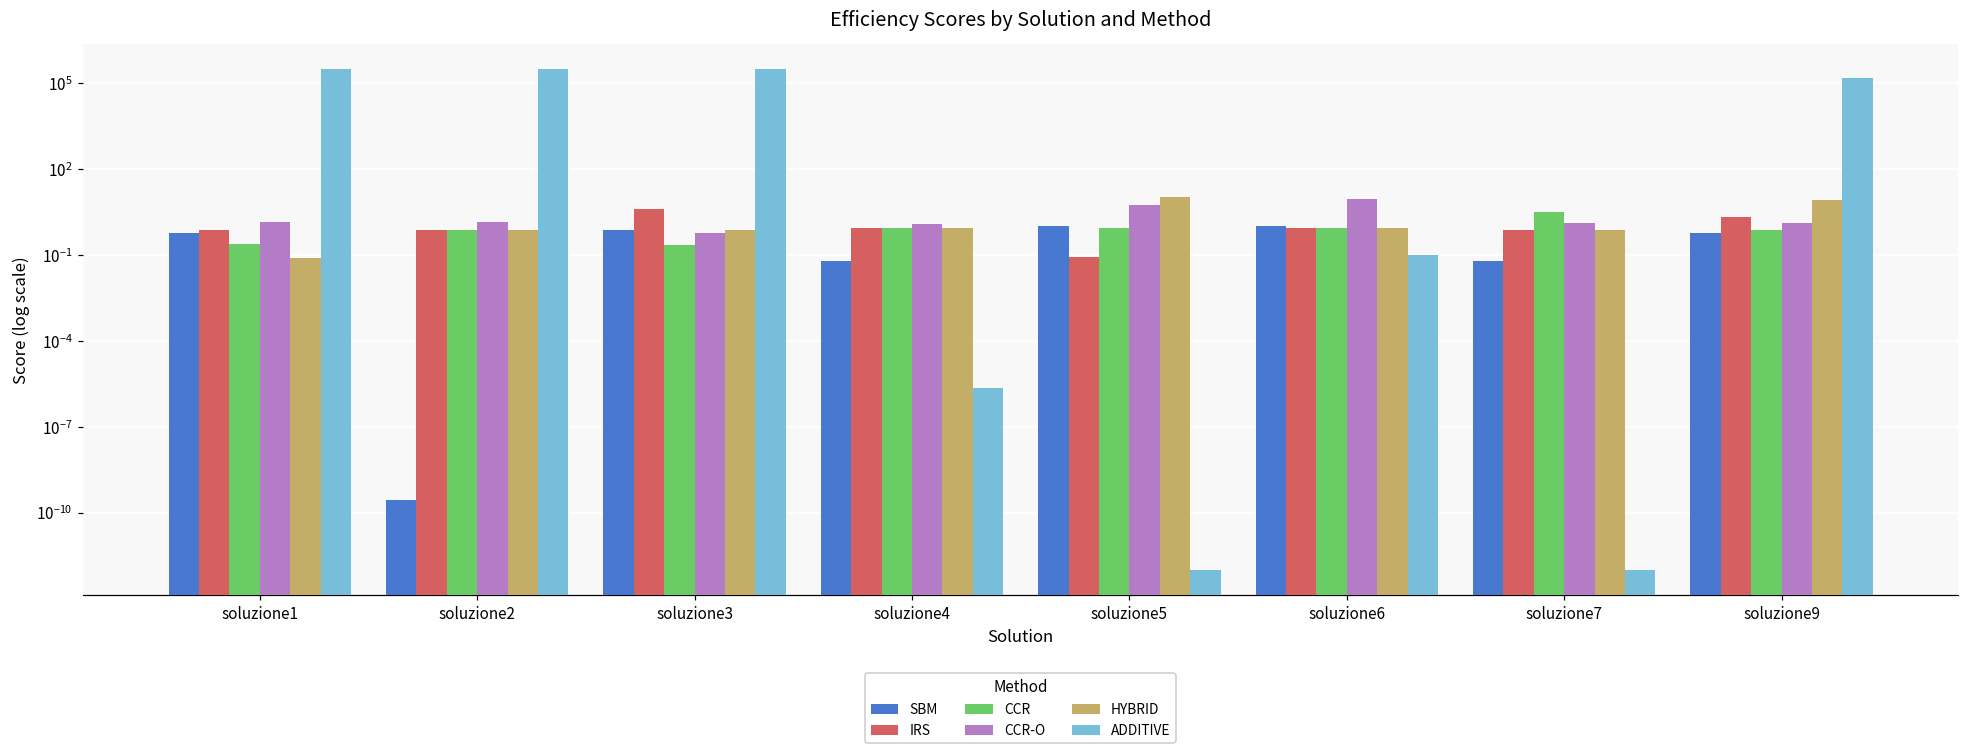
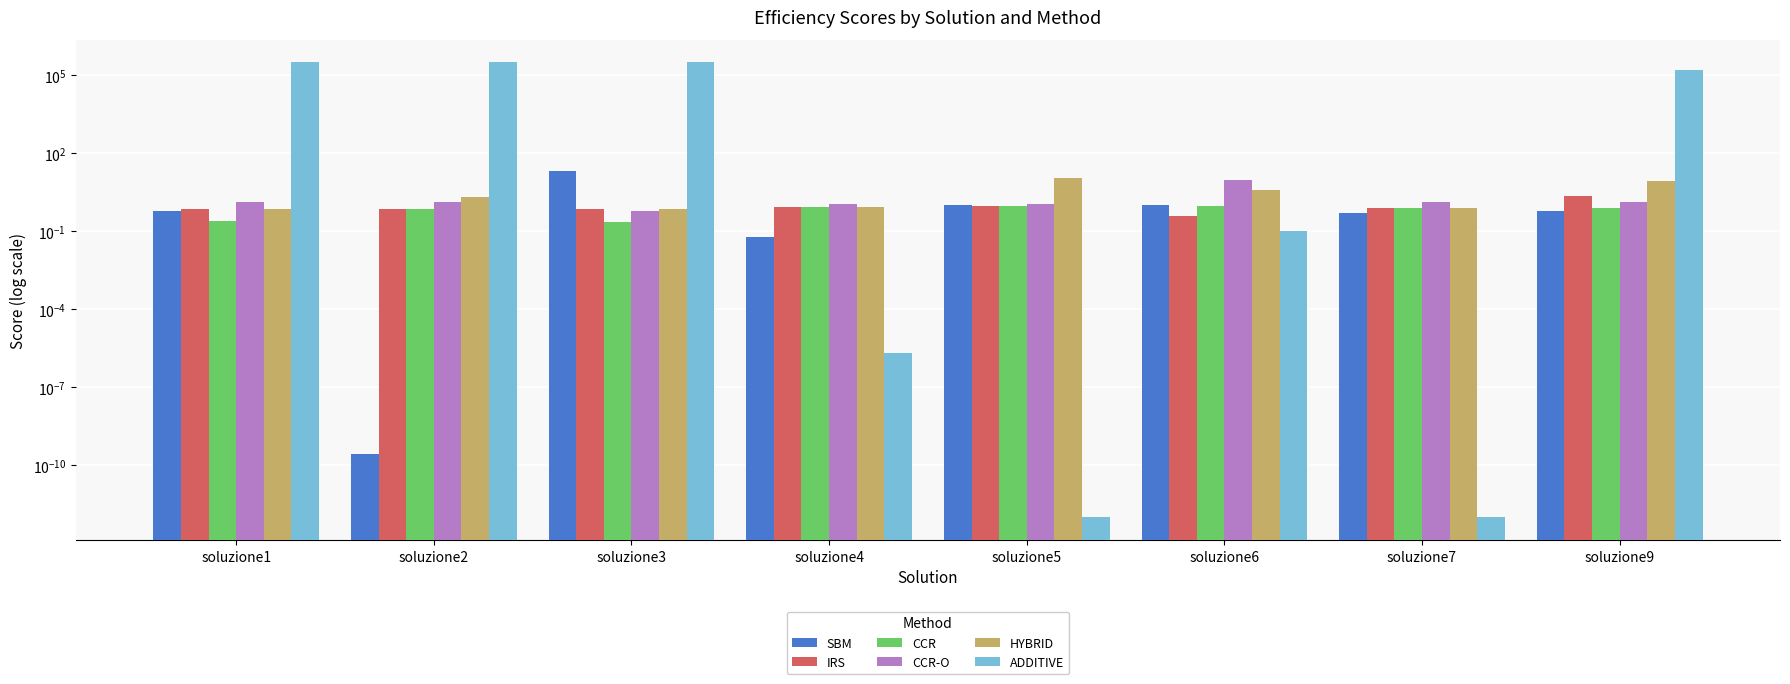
  {
    "SBM": {
      "soluzione1": 0.6,
      "soluzione2": 0.0000000003,
-     "soluzione3": 0.8,
+     "soluzione3": 20,
      "soluzione4": 0.06,
      "soluzione5": 1.0,
      "soluzione6": 1.0,
-     "soluzione7": 0.06,
+     "soluzione7": 0.5,
      "soluzione9": 0.6
    },
    "IRS": {
      "soluzione1": 0.7,
      "soluzione2": 0.7,
-     "soluzione3": 4,
+     "soluzione3": 0.7,
      "soluzione4": 0.9,
-     "soluzione5": 0.08,
-     "soluzione6": 0.9,
+     "soluzione5": 0.9,
+     "soluzione6": 0.4,
      "soluzione7": 0.8,
      "soluzione9": 2
    },
    "CCR": {
      "soluzione1": 0.2,
      "soluzione2": 0.7,
      "soluzione3": 0.2,
      "soluzione4": 0.9,
      "soluzione5": 0.9,
      "soluzione6": 0.9,
-     "soluzione7": 3,
+     "soluzione7": 0.8,
      "soluzione9": 0.8
    },
    "CCR-O": {
      "soluzione1": 1,
      "soluzione2": 1,
      "soluzione3": 0.6,
      "soluzione4": 1,
-     "soluzione5": 5,
+     "soluzione5": 1.1,
      "soluzione6": 9,
      "soluzione7": 1,
      "soluzione9": 1
    },
    "HYBRID": {
-     "soluzione1": 0.08,
-     "soluzione2": 0.7,
+     "soluzione1": 0.7,
+     "soluzione2": 2,
      "soluzione3": 0.7,
      "soluzione4": 0.9,
      "soluzione5": 11,
-     "soluzione6": 0.9,
+     "soluzione6": 4,
      "soluzione7": 0.8,
      "soluzione9": 8
    },
    "ADDITIVE": {
      "soluzione1": 300000,
      "soluzione2": 300000,
      "soluzione3": 300000,
      "soluzione4": 0.000002,
      "soluzione5": 0.000000000001,
      "soluzione6": 0.10,
      "soluzione7": 0.000000000001,
      "soluzione9": 200000
    }
  }
